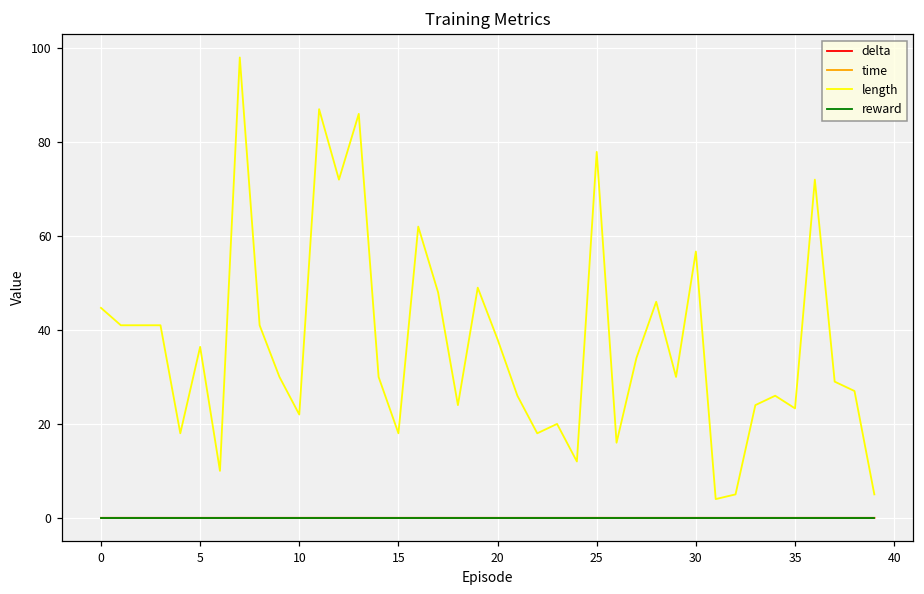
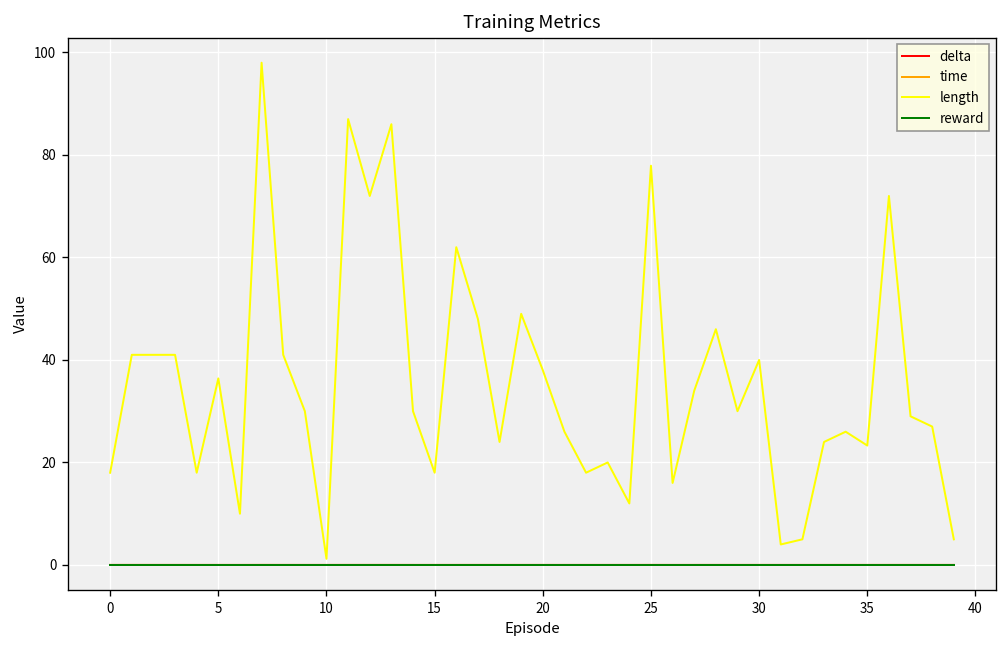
  {
    "reward": {
      "0": 0,
      "5": 0,
      "10": 0,
      "15": 0,
      "20": 0,
      "25": 0,
      "30": 0,
      "35": 0
    },
    "length": {
-     "0": 45,
+     "0": 18,
      "5": 36,
-     "10": 22,
+     "10": 1,
      "15": 18,
      "20": 38,
      "25": 78,
-     "30": 57,
+     "30": 40,
      "35": 23
    }
  }
